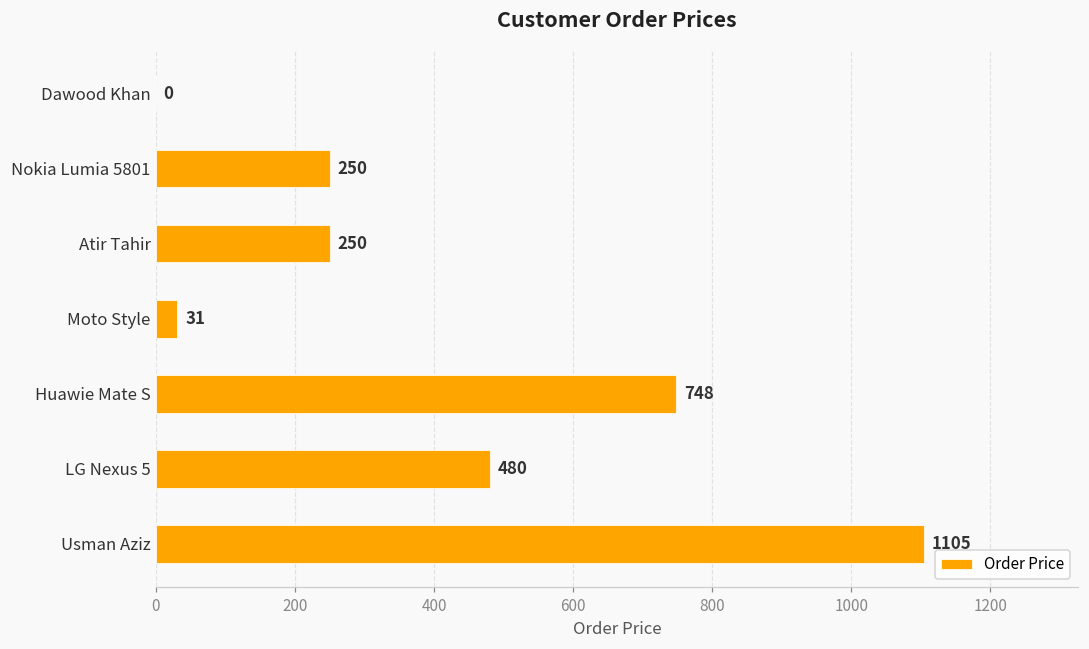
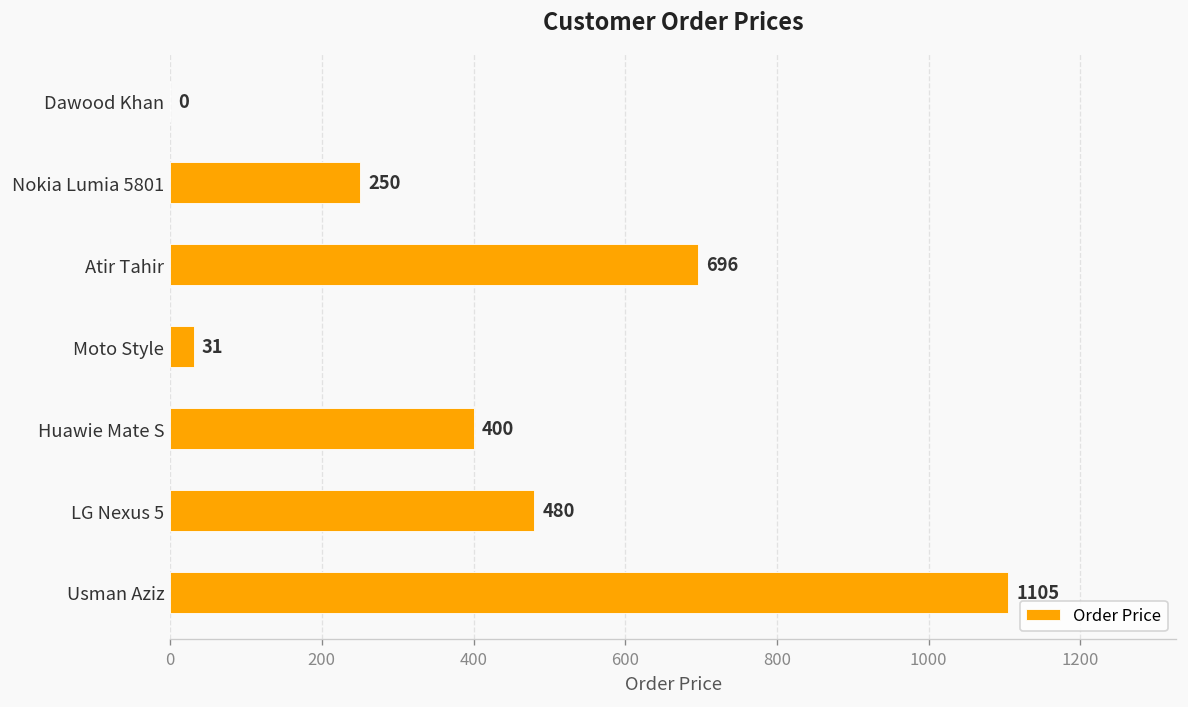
  {
    "Dawood Khan": 0,
    "Nokia Lumia 5801": 250,
-   "Atir Tahir": 250,
+   "Atir Tahir": 696,
    "Moto Style": 31,
-   "Huawie Mate S": 748,
+   "Huawie Mate S": 400,
    "LG Nexus 5": 480
  }
